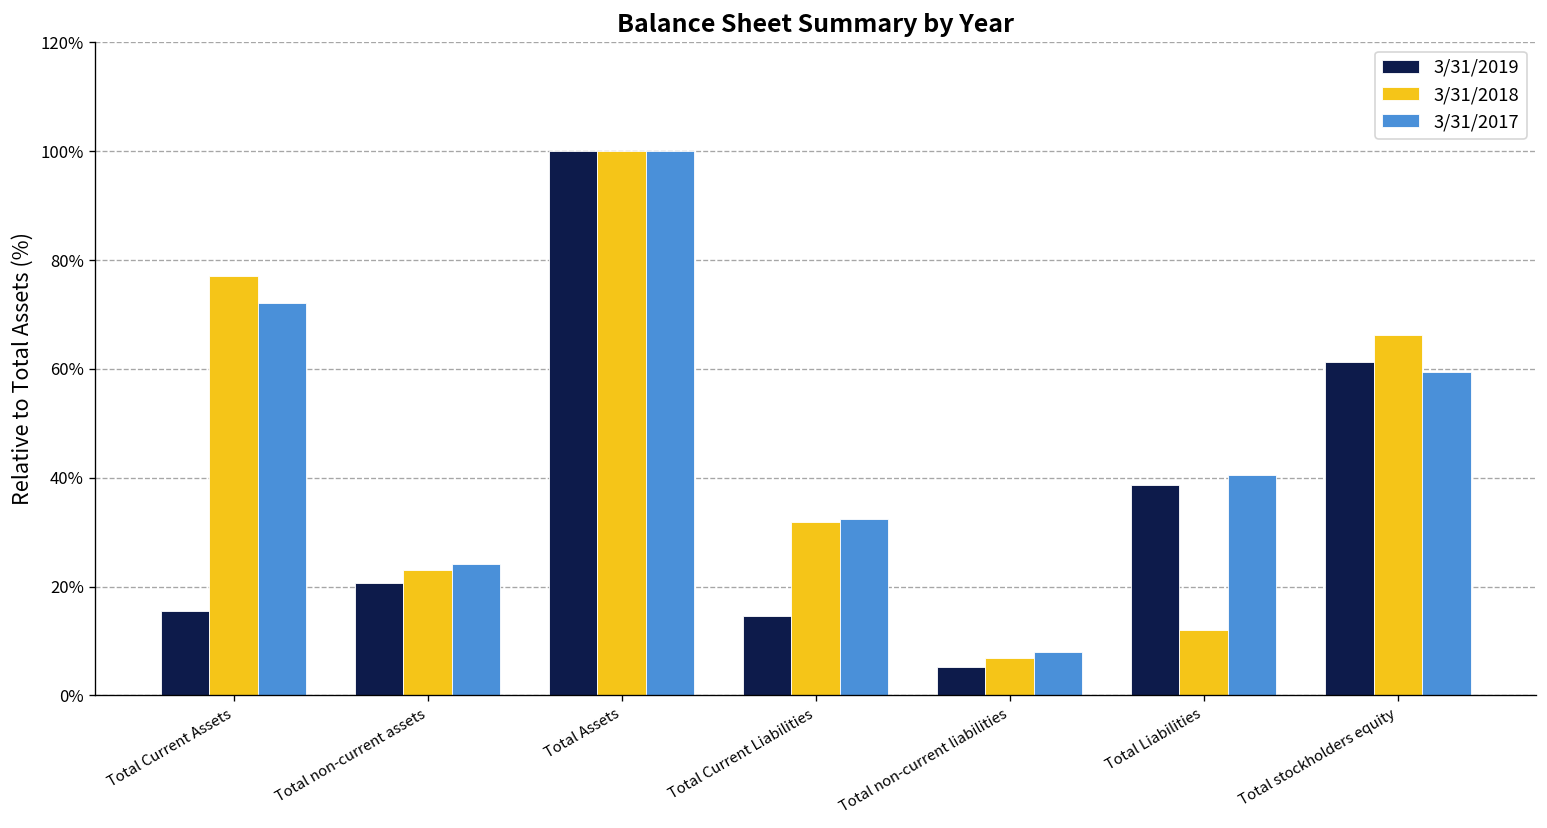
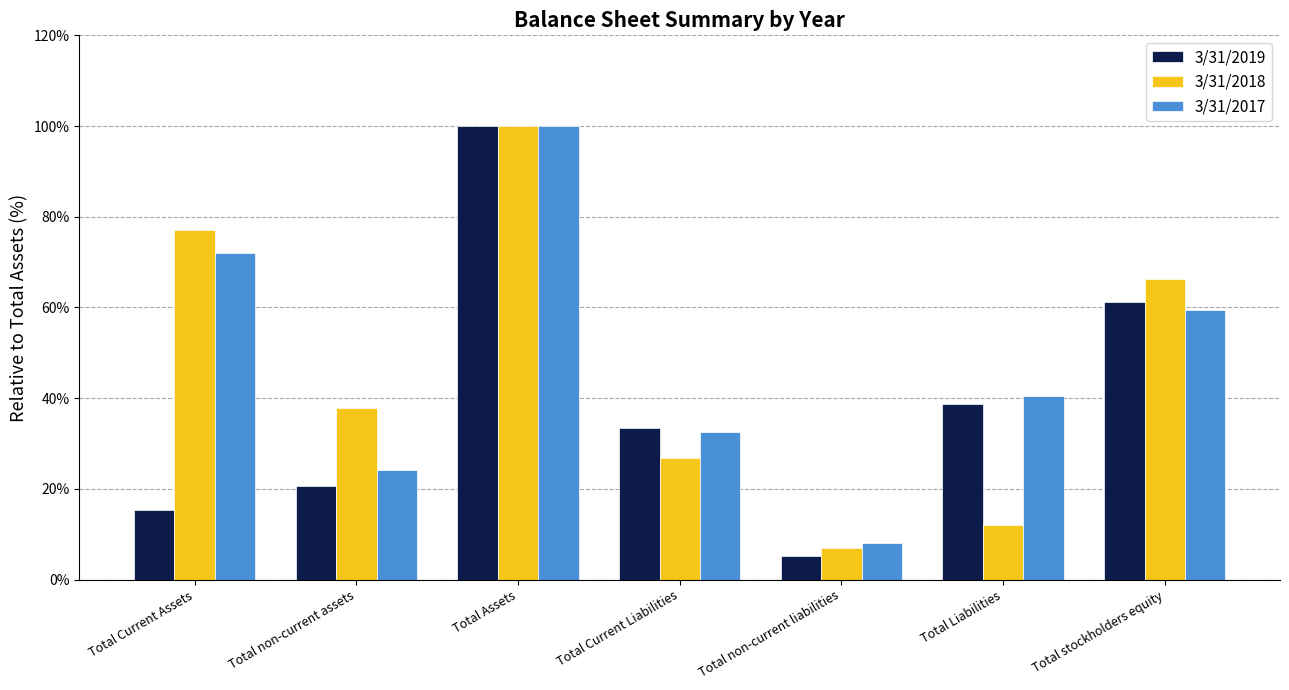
  {
    "3/31/2019": {
      "Total Current Assets": "15%",
      "Total non-current assets": "21%",
      "Total Assets": "100%",
-     "Total Current Liabilities": "15%",
+     "Total Current Liabilities": "33%",
      "Total non-current liabilities": "5%",
      "Total Liabilities": "39%",
      "Total stockholders equity": "61%"
    },
    "3/31/2018": {
      "Total Current Assets": "77%",
-     "Total non-current assets": "23%",
+     "Total non-current assets": "38%",
      "Total Assets": "100%",
-     "Total Current Liabilities": "32%",
+     "Total Current Liabilities": "27%",
      "Total non-current liabilities": "7%",
      "Total Liabilities": "12%",
      "Total stockholders equity": "66%"
    },
    "3/31/2017": {
      "Total Current Assets": "72%",
      "Total non-current assets": "24%",
      "Total Assets": "100%",
      "Total Current Liabilities": "33%",
      "Total non-current liabilities": "8%",
      "Total Liabilities": "41%",
      "Total stockholders equity": "59%"
    }
  }
